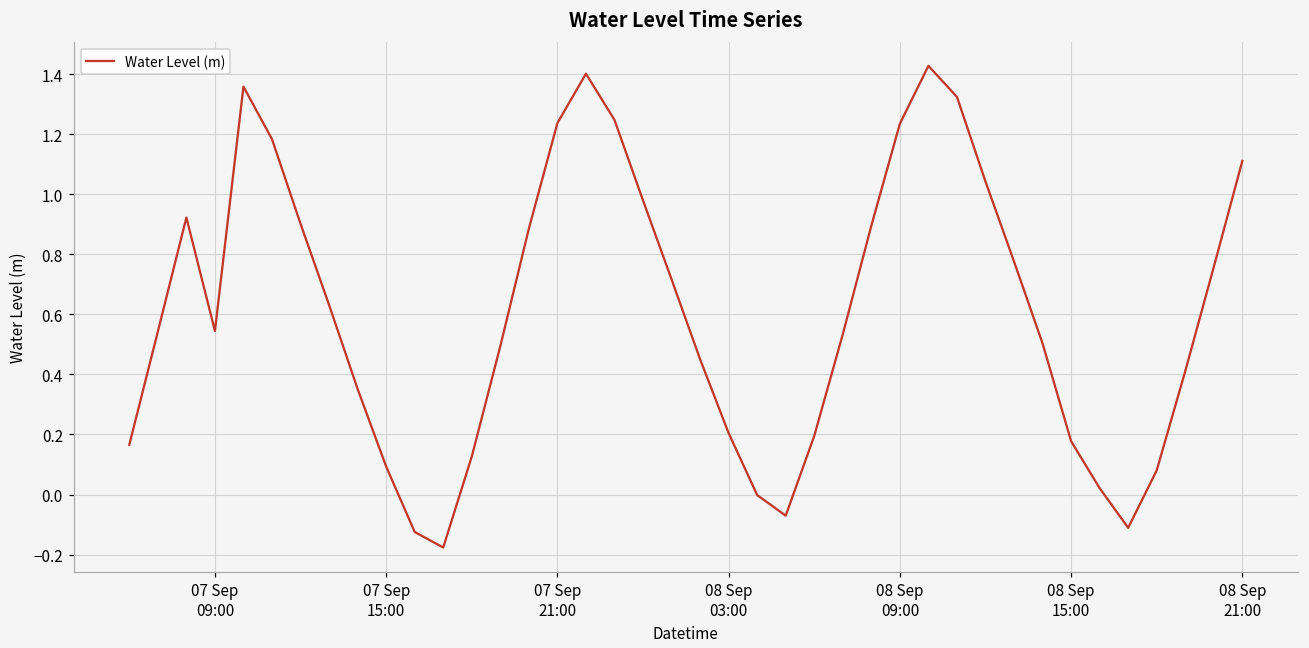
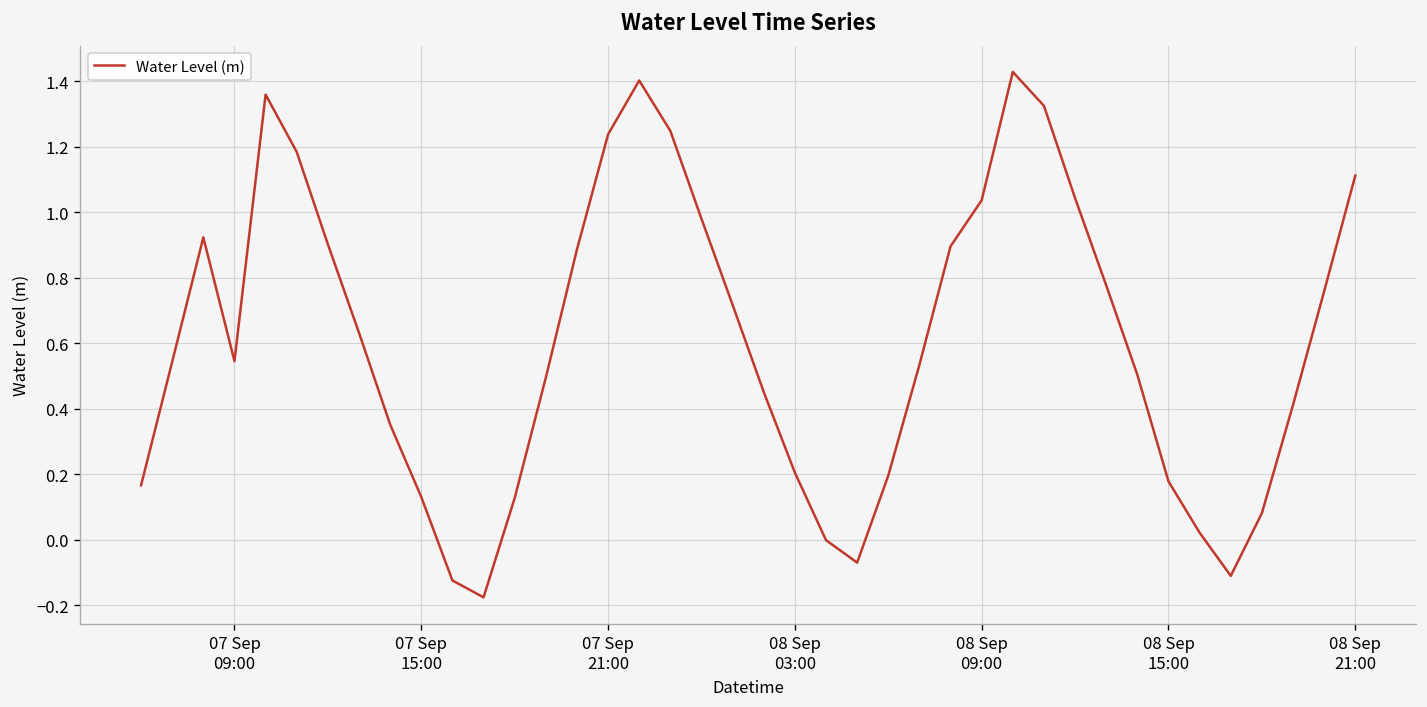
  {
    "07 Sep 09:00": 0.54,
-   "07 Sep 15:00": 0.09,
+   "07 Sep 15:00": 0.13,
    "07 Sep 21:00": 1.24,
    "08 Sep 03:00": 0.20,
-   "08 Sep 09:00": 1.23,
+   "08 Sep 09:00": 1.04,
    "08 Sep 15:00": 0.18,
    "08 Sep 21:00": 1.11
  }
